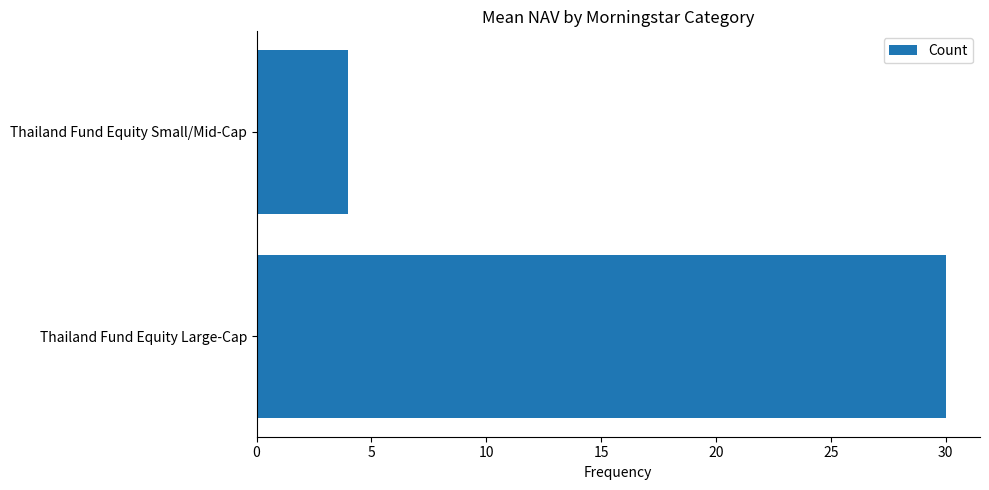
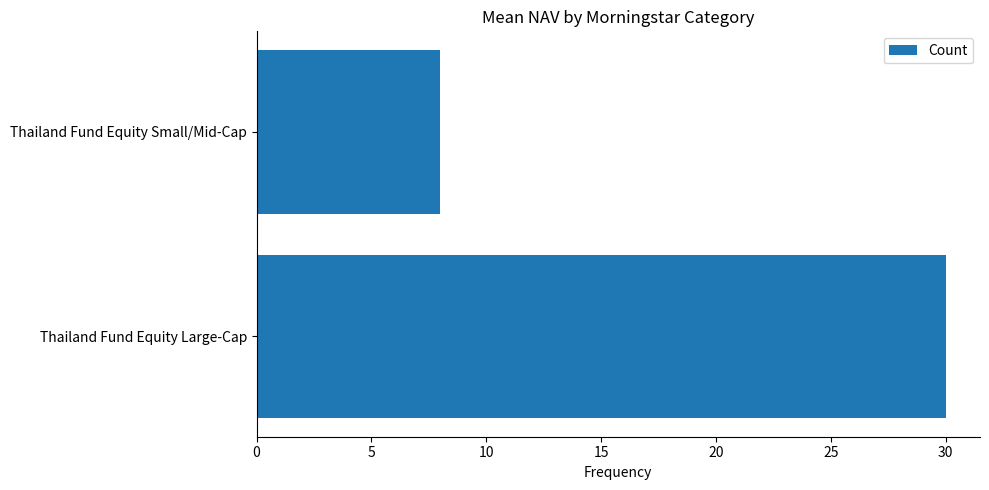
  {
-   "Thailand Fund Equity Small/Mid-Cap": 4,
+   "Thailand Fund Equity Small/Mid-Cap": 8,
    "Thailand Fund Equity Large-Cap": 30
  }
